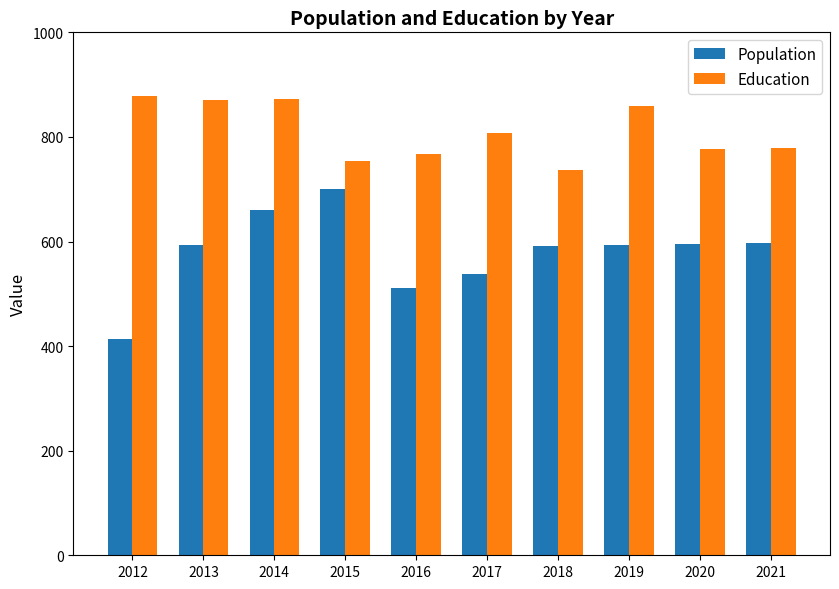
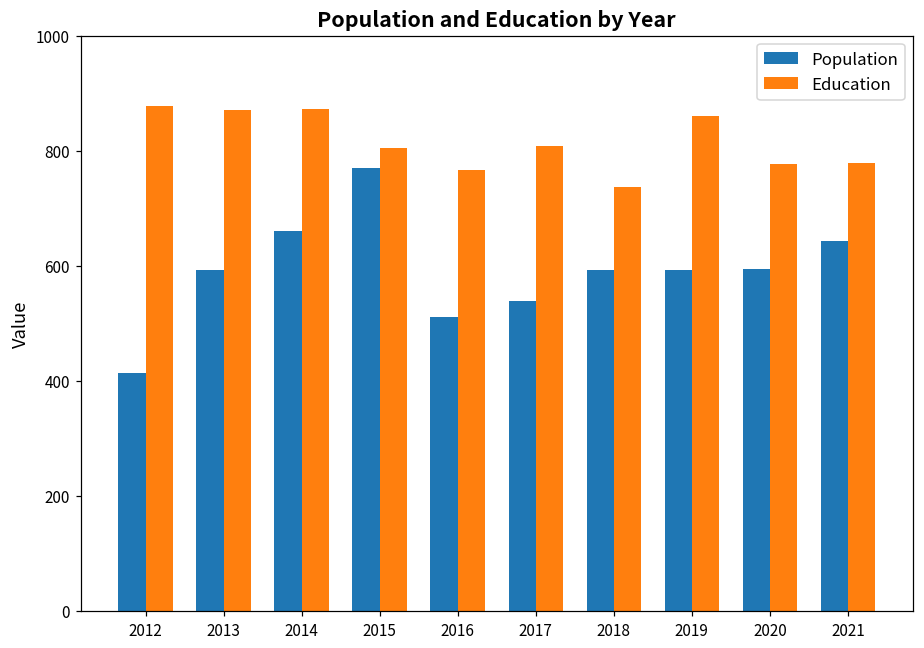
  {
    "Population": {
      "2012": 410,
      "2013": 590,
      "2014": 660,
-     "2015": 700,
+     "2015": 770,
      "2016": 510,
      "2017": 540,
      "2018": 590,
      "2019": 590,
      "2020": 600,
-     "2021": 600
+     "2021": 640
    },
    "Education": {
      "2012": 880,
      "2013": 870,
      "2014": 870,
-     "2015": 750,
+     "2015": 810,
      "2016": 770,
      "2017": 810,
      "2018": 740,
      "2019": 860,
      "2020": 780,
      "2021": 780
    }
  }
